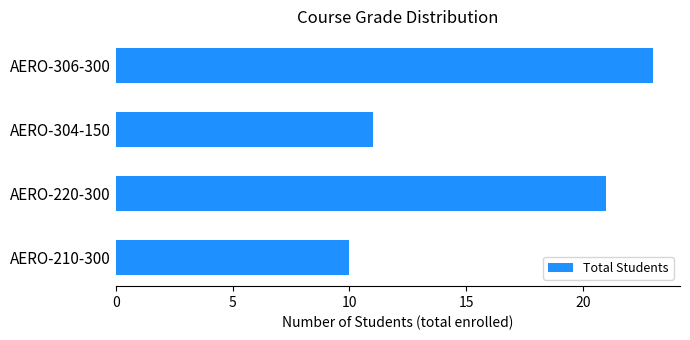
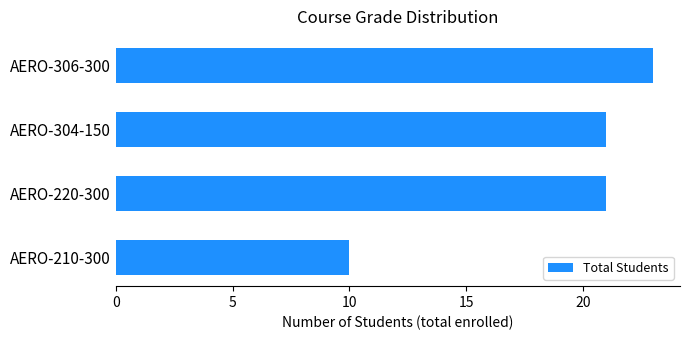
  {
    "AERO-306-300": 23,
-   "AERO-304-150": 11,
+   "AERO-304-150": 21,
    "AERO-220-300": 21,
    "AERO-210-300": 10
  }
